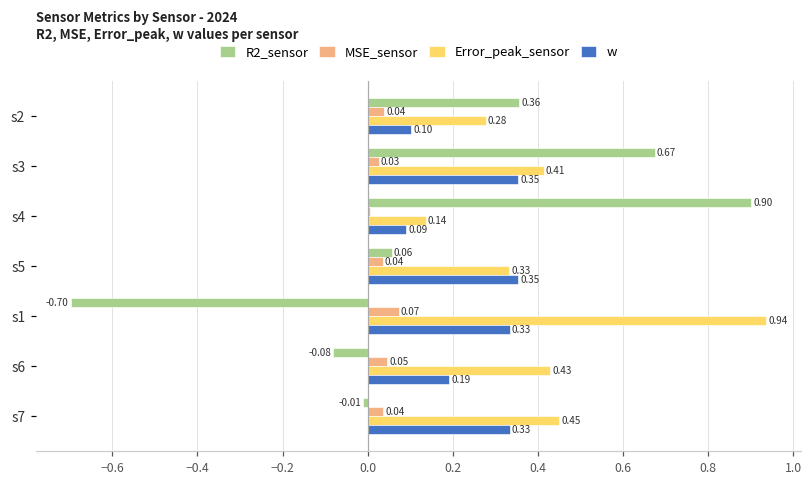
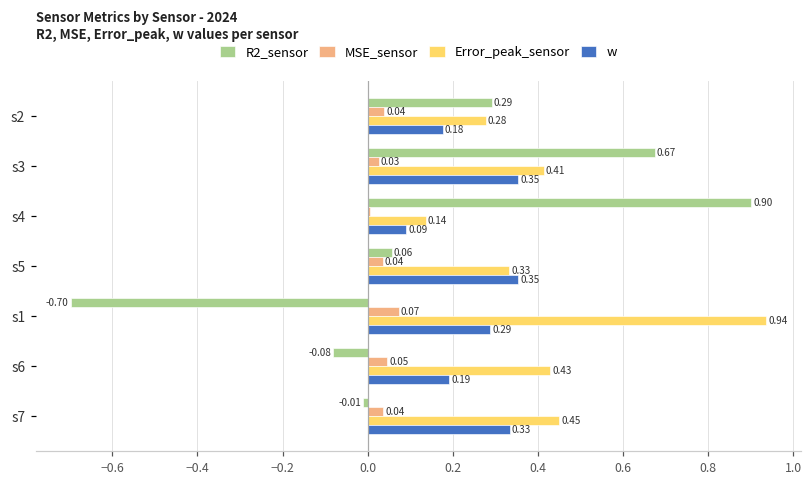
  {
    "R2_sensor": {
-     "s2": 0.36,
+     "s2": 0.29,
      "s3": 0.67,
      "s4": 0.90,
      "s5": 0.06,
      "s1": -0.70,
      "s6": -0.08,
      "s7": -0.01
    },
    "w": {
-     "s2": 0.10,
+     "s2": 0.18,
      "s3": 0.35,
      "s4": 0.09,
      "s5": 0.35,
-     "s1": 0.33,
+     "s1": 0.29,
      "s6": 0.19,
      "s7": 0.33
    }
  }
